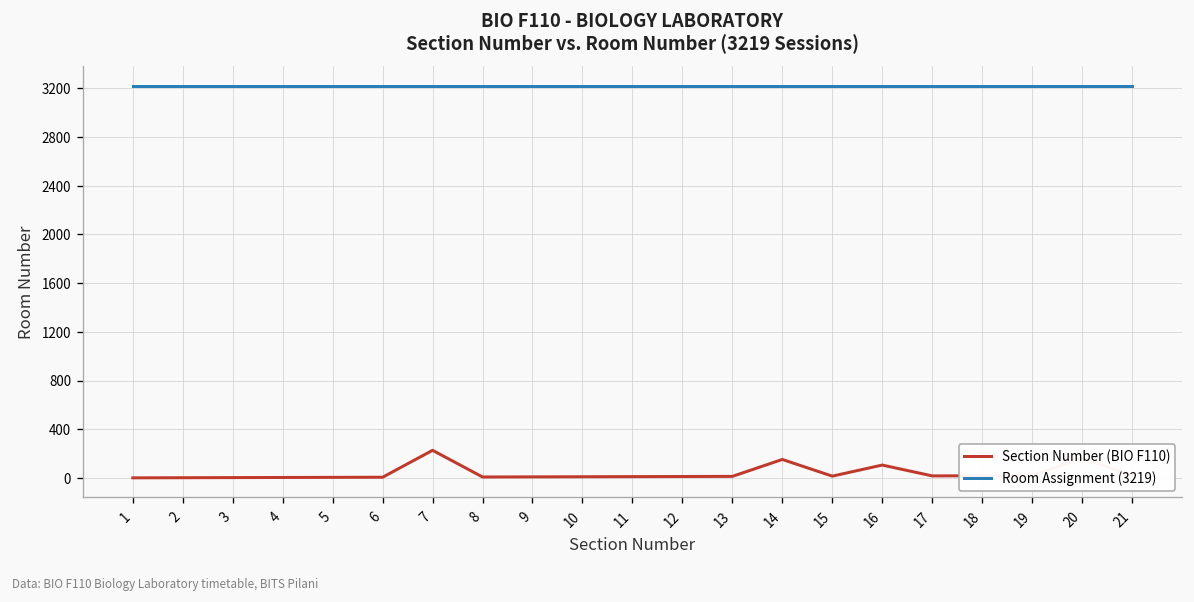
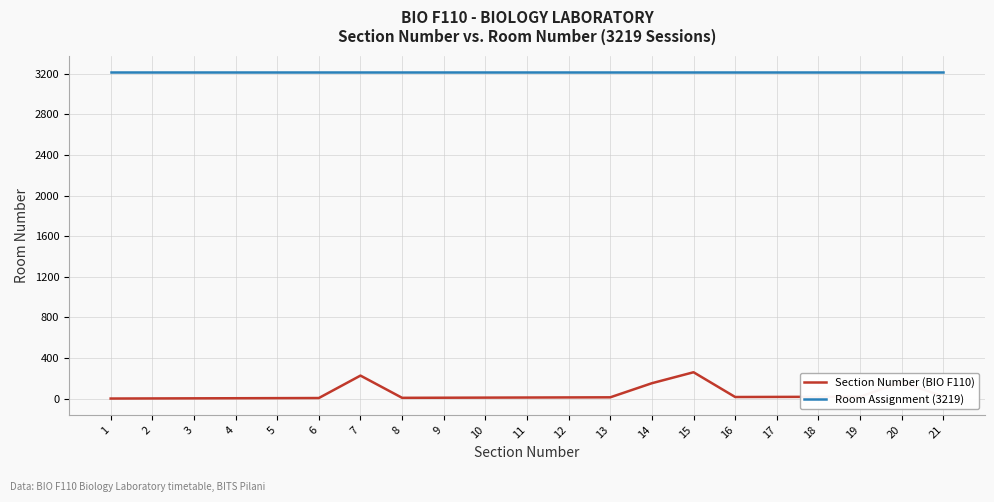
  {
    "Section Number (BIO F110)": {
      "1": 0,
      "2": 0,
      "3": 0,
      "4": 0,
      "5": 10,
      "6": 10,
      "7": 230,
      "8": 10,
      "9": 10,
      "10": 10,
      "11": 10,
      "12": 10,
      "13": 10,
      "14": 150,
-     "15": 20,
-     "16": 110,
+     "15": 260,
+     "16": 20,
      "17": 20
    },
    "Room Assignment (3219)": {
      "1": 3220,
      "2": 3220,
      "3": 3220,
      "4": 3220,
      "5": 3220,
      "6": 3220,
      "7": 3220,
      "8": 3220,
      "9": 3220,
      "10": 3220,
      "11": 3220,
      "12": 3220,
      "13": 3220,
      "14": 3220,
      "15": 3220,
      "16": 3220,
      "17": 3220,
      "18": 3220,
      "19": 3220,
      "20": 3220,
      "21": 3220
    }
  }
